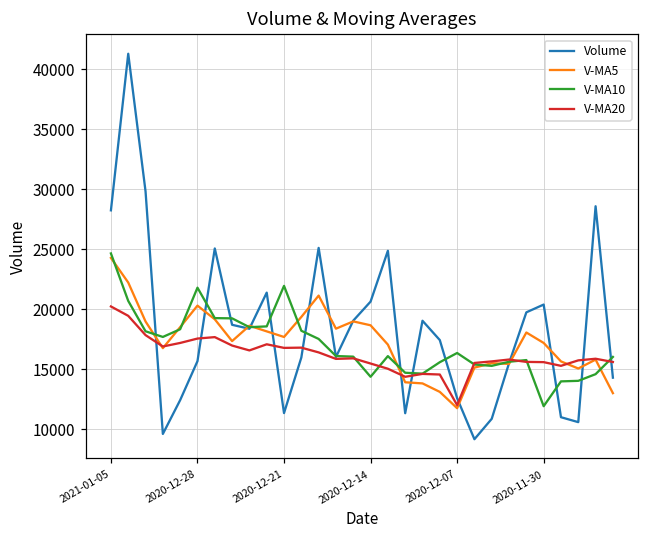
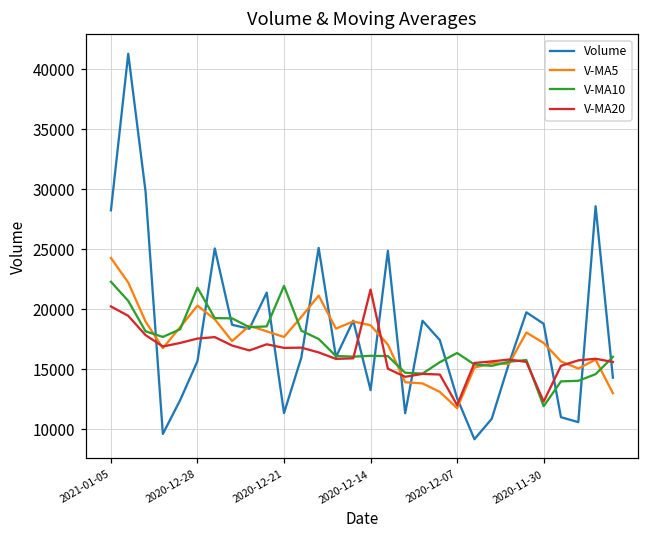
  {
    "Volume": {
      "2021-01-05": 28200,
      "2020-12-28": 15700,
      "2020-12-21": 11300,
-     "2020-12-14": 20600,
+     "2020-12-14": 13300,
      "2020-12-07": 12600,
-     "2020-11-30": 20400
+     "2020-11-30": 18800
    },
    "V-MA5": {
      "2021-01-05": 24300,
      "2020-12-28": 20300,
      "2020-12-21": 17700,
      "2020-12-14": 18700,
      "2020-12-07": 11700,
      "2020-11-30": 17200
    },
    "V-MA10": {
-     "2021-01-05": 24600,
+     "2021-01-05": 22300,
      "2020-12-28": 21800,
      "2020-12-21": 21900,
-     "2020-12-14": 14400,
+     "2020-12-14": 16100,
      "2020-12-07": 16300,
      "2020-11-30": 11900
    },
    "V-MA20": {
      "2021-01-05": 20200,
      "2020-12-28": 17500,
      "2020-12-21": 16800,
-     "2020-12-14": 15500,
+     "2020-12-14": 21600,
      "2020-12-07": 12000,
-     "2020-11-30": 15600
+     "2020-11-30": 12300
    }
  }
